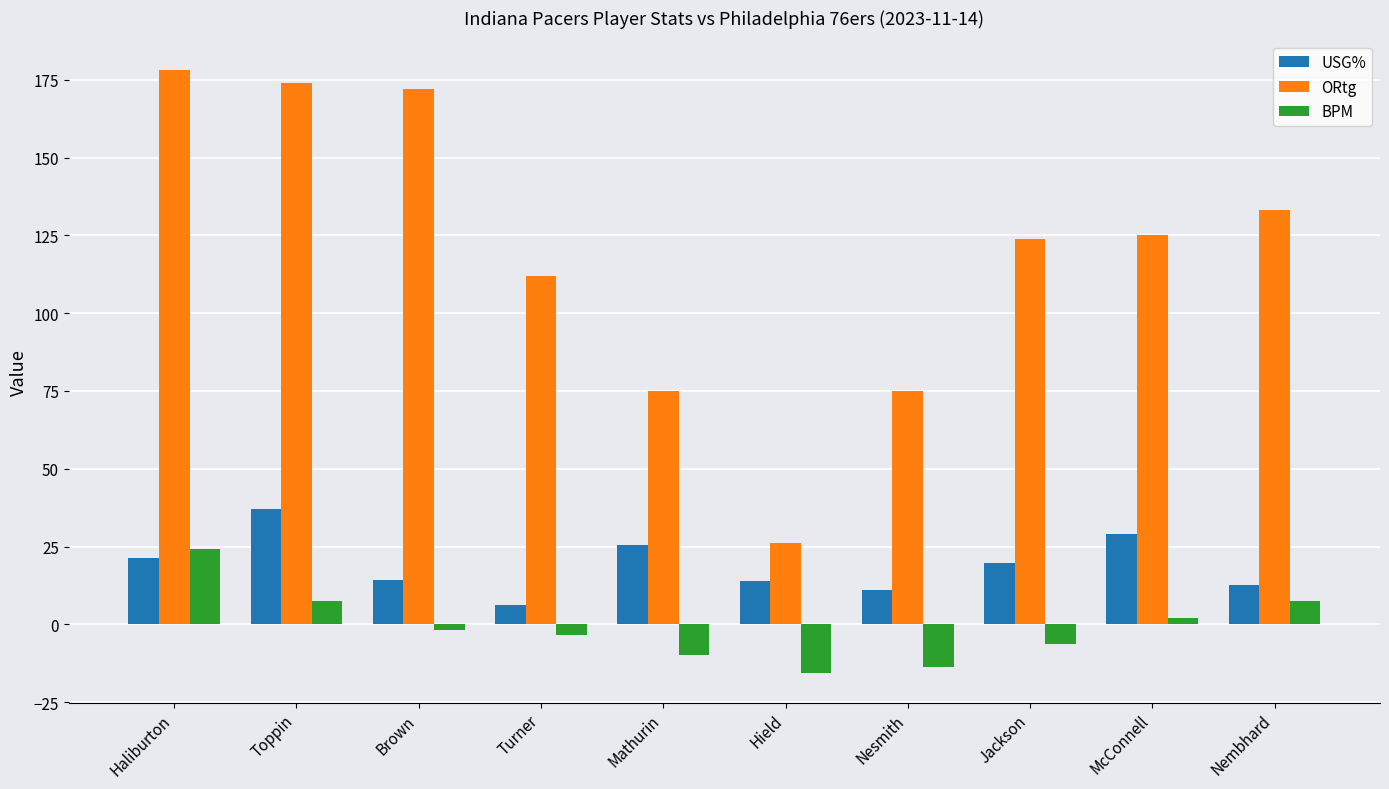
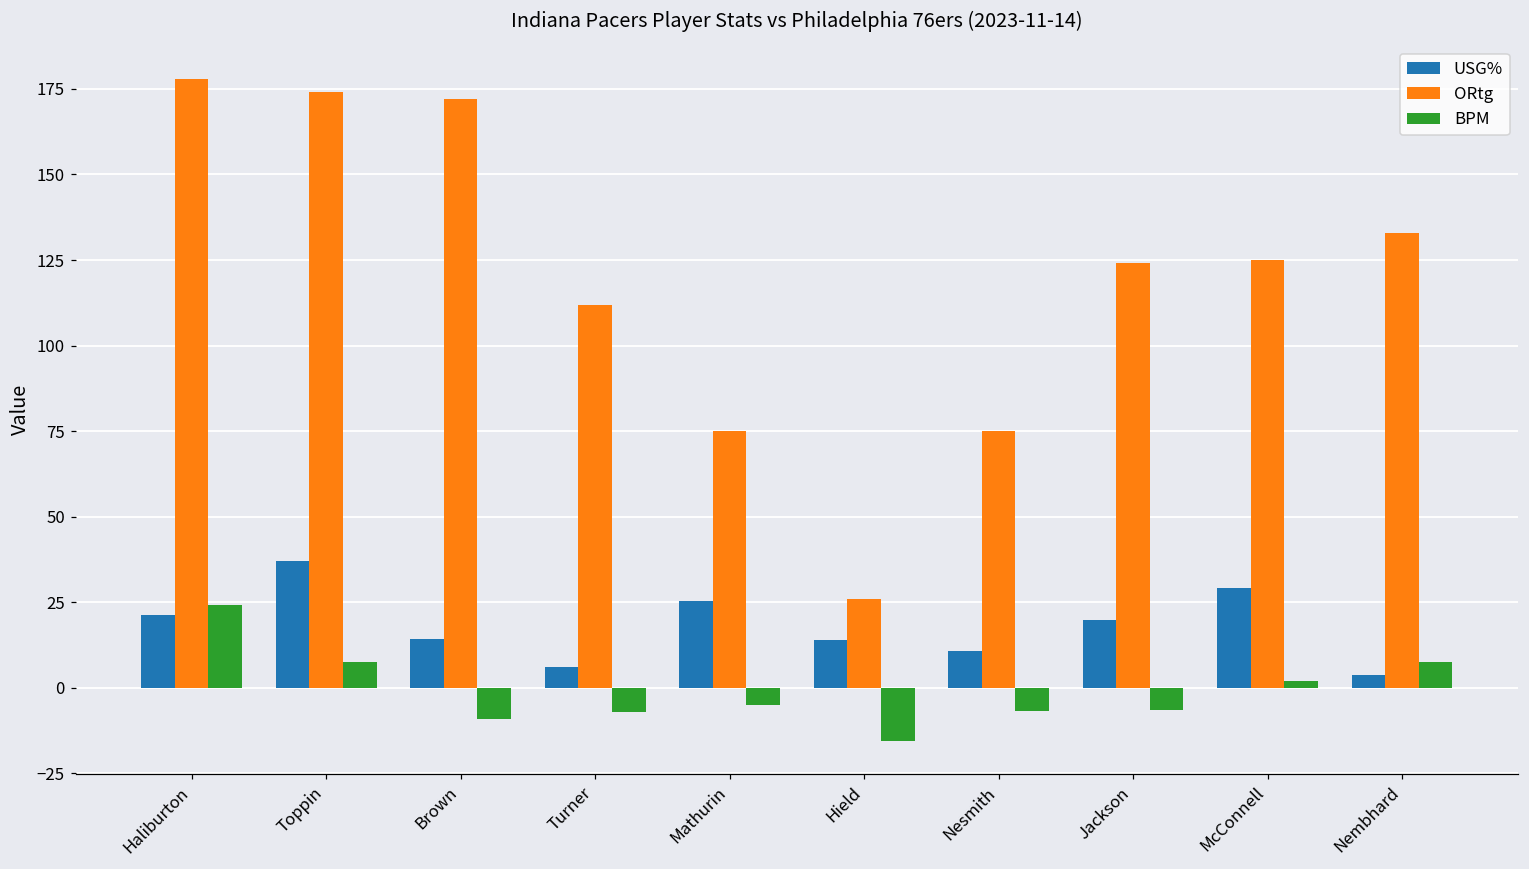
  {
    "USG%": {
      "Haliburton": 21,
      "Toppin": 37,
      "Brown": 14,
      "Turner": 6,
      "Mathurin": 26,
      "Hield": 14,
      "Nesmith": 11,
      "Jackson": 20,
      "McConnell": 29,
-     "Nembhard": 13
+     "Nembhard": 4
    },
    "ORtg": {
      "Haliburton": 178,
      "Toppin": 174,
      "Brown": 172,
      "Turner": 112,
      "Mathurin": 75,
      "Hield": 26,
      "Nesmith": 75,
      "Jackson": 124,
      "McConnell": 125,
      "Nembhard": 133
    },
    "BPM": {
      "Haliburton": 24,
      "Toppin": 8,
-     "Brown": -2,
-     "Turner": -3,
-     "Mathurin": -10,
+     "Brown": -9,
+     "Turner": -7,
+     "Mathurin": -5,
      "Hield": -16,
-     "Nesmith": -14,
+     "Nesmith": -7,
      "Jackson": -6,
      "McConnell": 2,
      "Nembhard": 8
    }
  }
